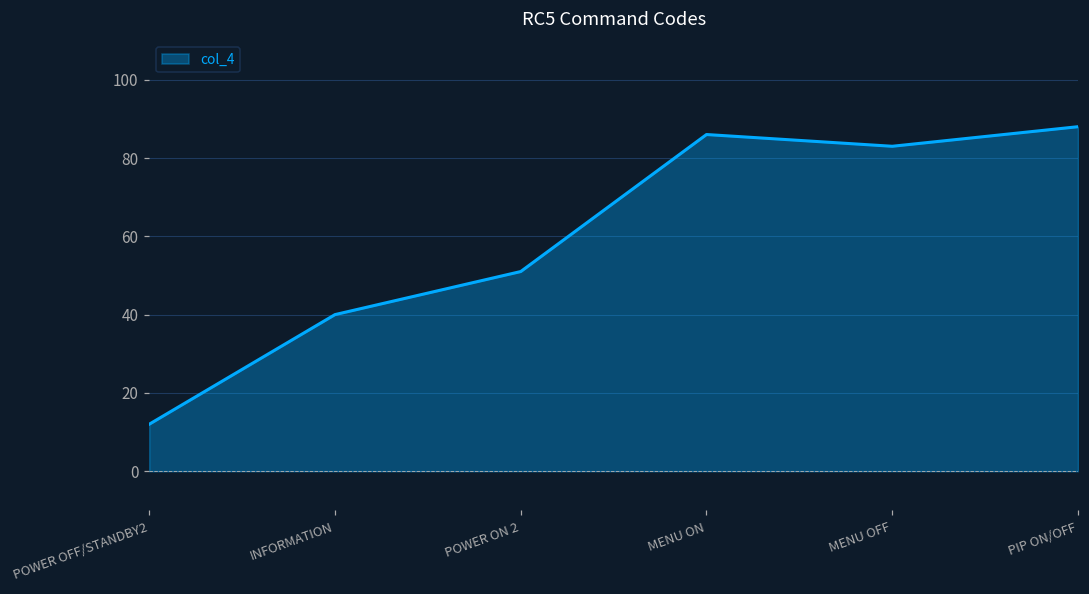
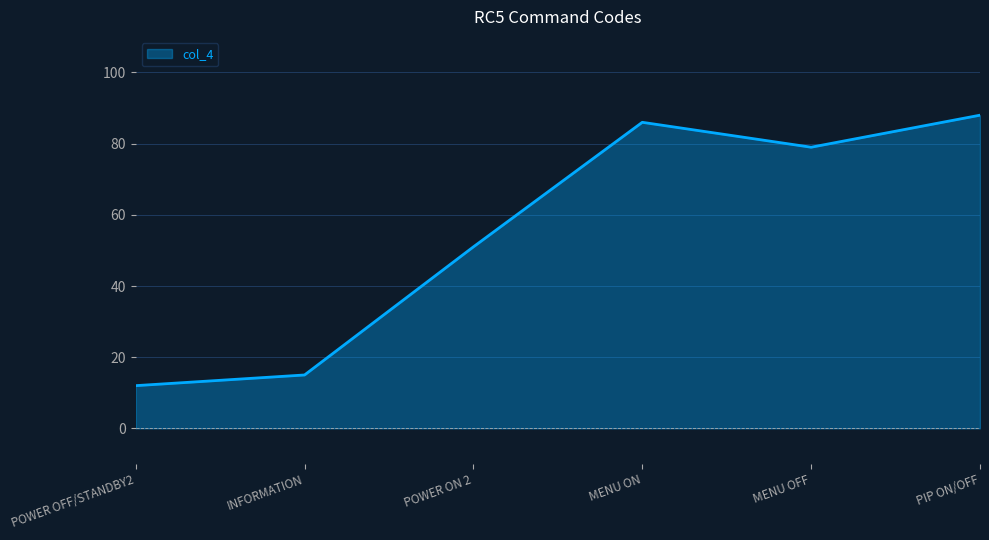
  {
    "POWER OFF/STANDBY2": 12,
-   "INFORMATION": 40,
+   "INFORMATION": 15,
    "POWER ON 2": 51,
    "MENU ON": 86,
-   "MENU OFF": 83,
+   "MENU OFF": 79,
    "PIP ON/OFF": 88
  }
